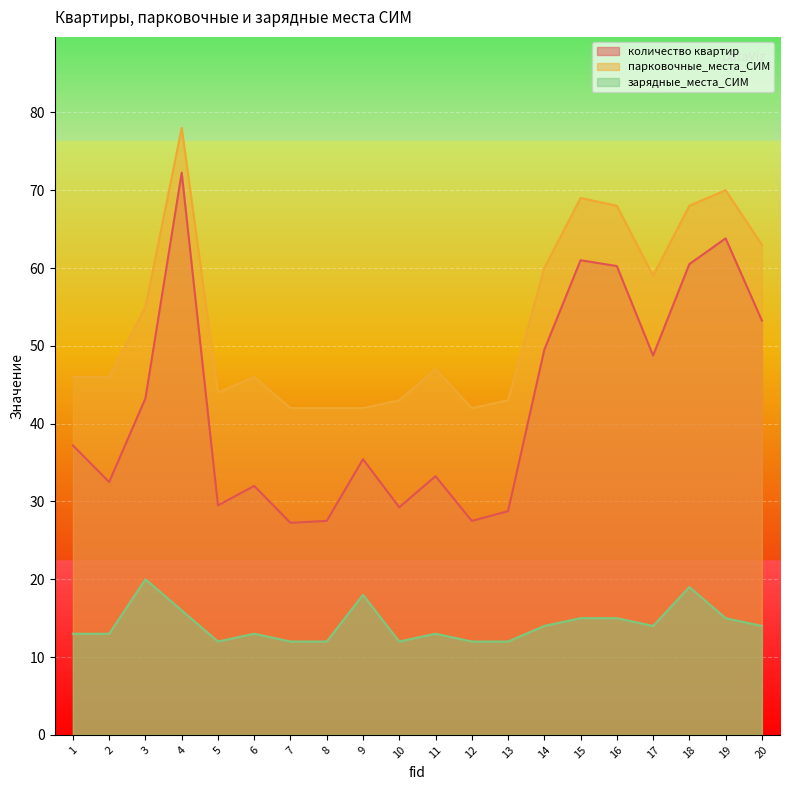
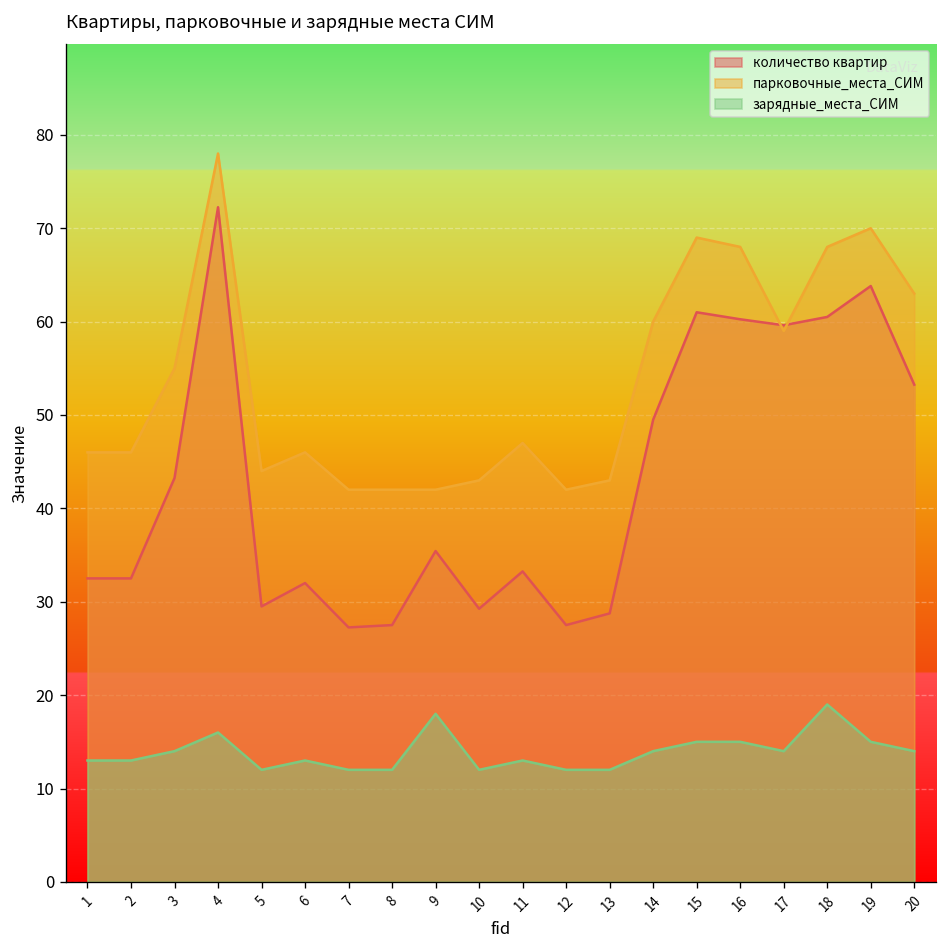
  {
    "количество квартир": {
-     "1": 37,
+     "1": 33,
      "2": 33,
      "3": 43,
      "4": 72,
      "5": 30,
      "6": 32,
      "7": 27,
      "8": 28,
      "9": 35,
      "10": 29,
      "11": 33,
      "12": 28,
      "13": 29,
      "14": 50,
      "15": 61,
      "16": 60,
-     "17": 49,
+     "17": 60,
      "18": 61,
      "19": 64,
      "20": 53
    },
    "парковочные_места_СИМ": {
      "1": 46,
      "2": 46,
      "3": 55,
      "4": 78,
      "5": 44,
      "6": 46,
      "7": 42,
      "8": 42,
      "9": 42,
      "10": 43,
      "11": 47,
      "12": 42,
      "13": 43,
      "14": 60,
      "15": 69,
      "16": 68,
      "17": 59,
      "18": 68,
      "19": 70,
      "20": 63
    },
    "зарядные_места_СИМ": {
      "1": 13,
      "2": 13,
-     "3": 20,
+     "3": 14,
      "4": 16,
      "5": 12,
      "6": 13,
      "7": 12,
      "8": 12,
      "9": 18,
      "10": 12,
      "11": 13,
      "12": 12,
      "13": 12,
      "14": 14,
      "15": 15,
      "16": 15,
      "17": 14,
      "18": 19,
      "19": 15,
      "20": 14
    }
  }
